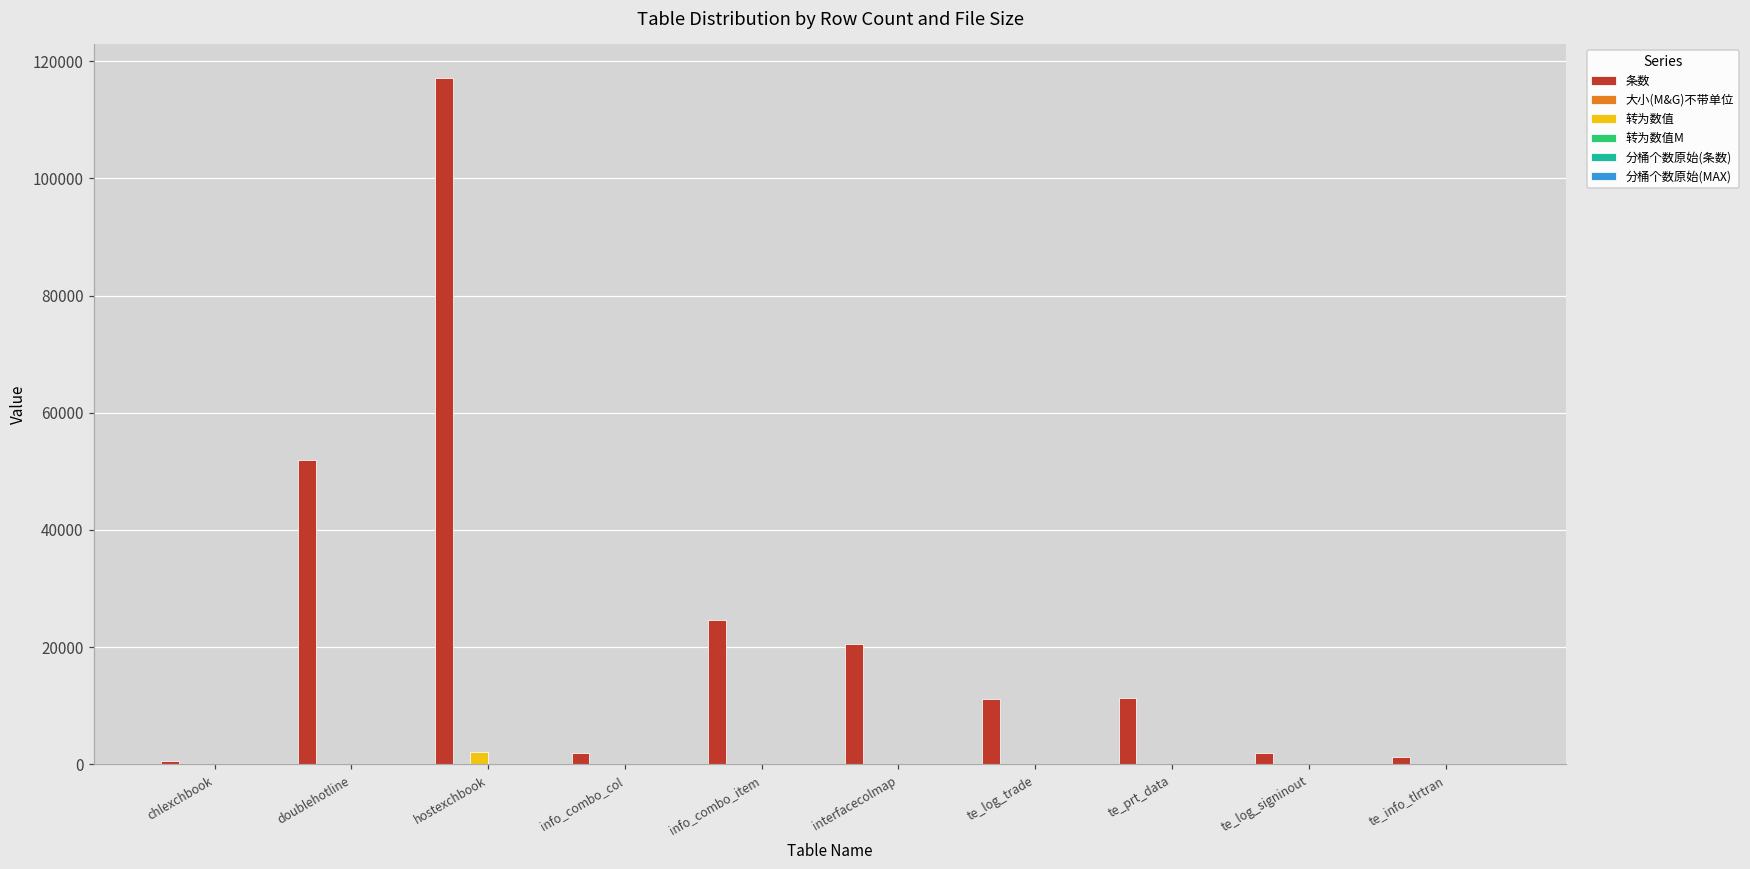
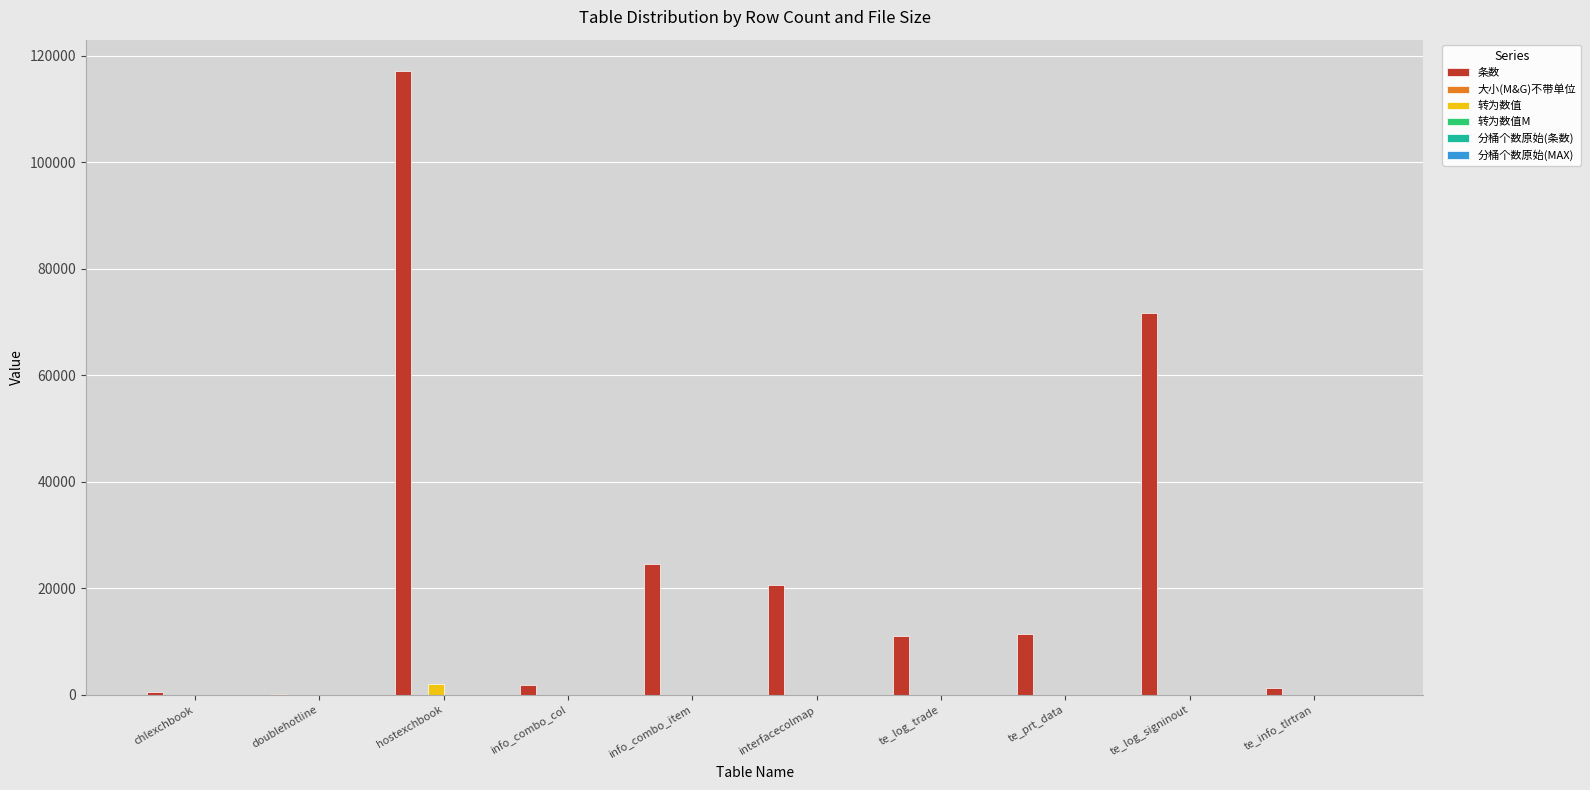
  {
    "条数": {
      "chlexchbook": 0,
-     "doublehotline": 52000,
+     "doublehotline": 0,
      "hostexchbook": 117000,
      "info_combo_col": 2000,
      "info_combo_item": 25000,
      "interfacecolmap": 21000,
      "te_log_trade": 11000,
      "te_prt_data": 11000,
-     "te_log_signinout": 2000,
+     "te_log_signinout": 72000,
      "te_info_tlrtran": 1000
    },
    "大小(M&G)不带单位": {
      "chlexchbook": 0,
      "doublehotline": 0,
      "info_combo_col": 0,
      "te_log_signinout": 0,
      "te_info_tlrtran": 0
    },
    "转为数值": {
      "chlexchbook": 0,
      "doublehotline": 0,
      "hostexchbook": 2000,
      "info_combo_col": 0,
      "te_log_signinout": 0,
      "te_info_tlrtran": 0
    }
  }
